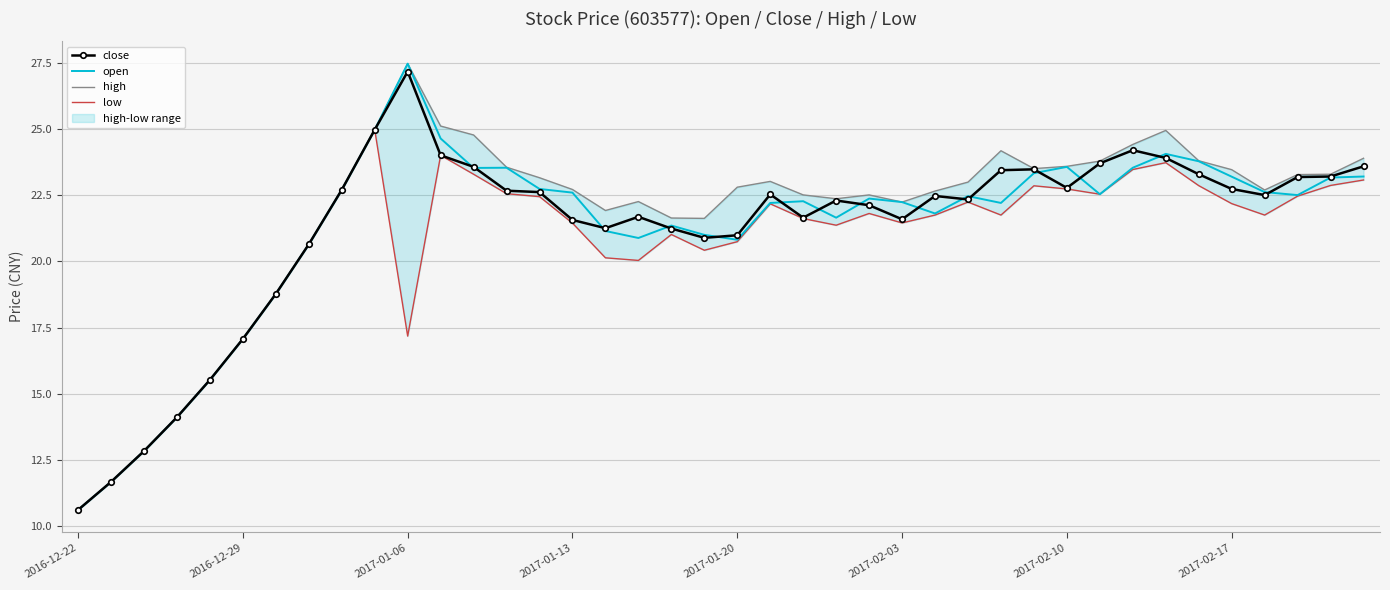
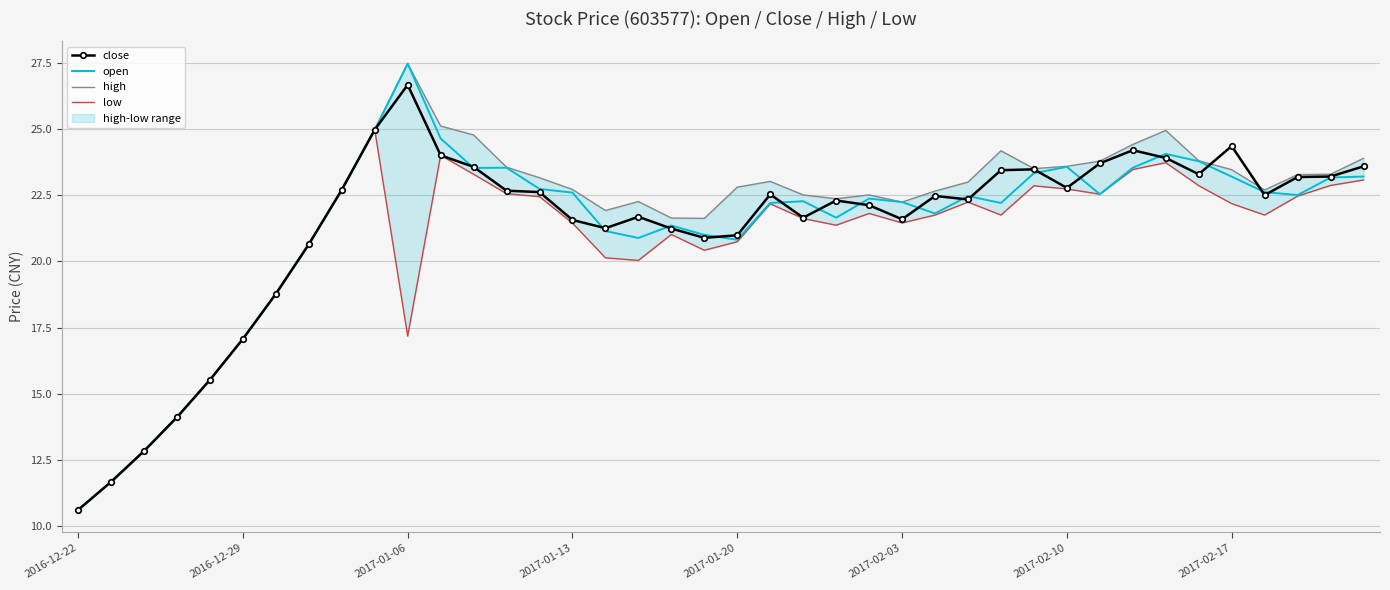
  {
    "close": {
-     "2017-01-06": 27.2,
+     "2017-01-06": 26.7,
      "2017-01-13": 21.6,
      "2017-01-20": 21.0,
      "2017-02-03": 21.6,
-     "2017-02-17": 22.7
+     "2017-02-17": 24.4
    },
    "low": {
      "2017-01-06": 17.2,
      "2017-01-13": 21.5,
      "2017-02-03": 21.5,
      "2017-02-17": 22.2
    }
  }
